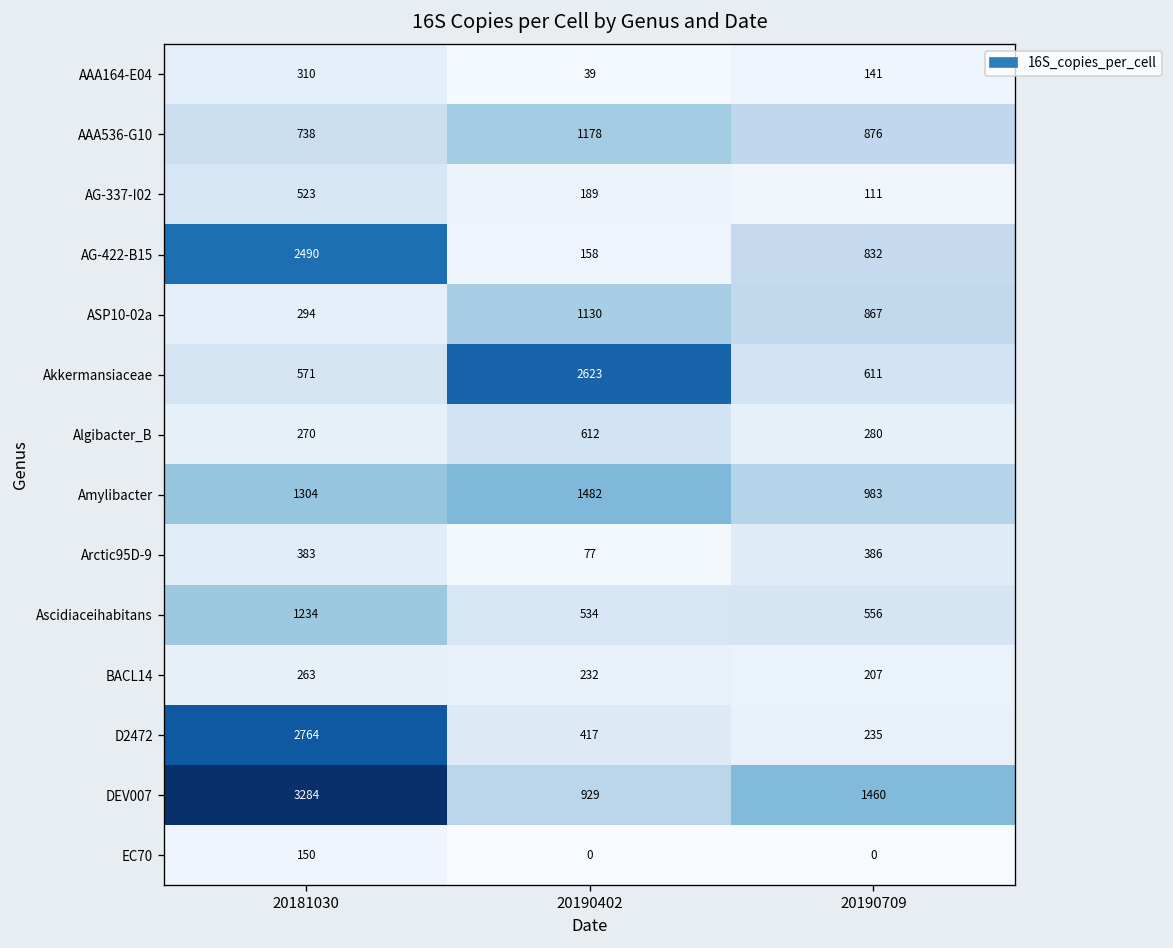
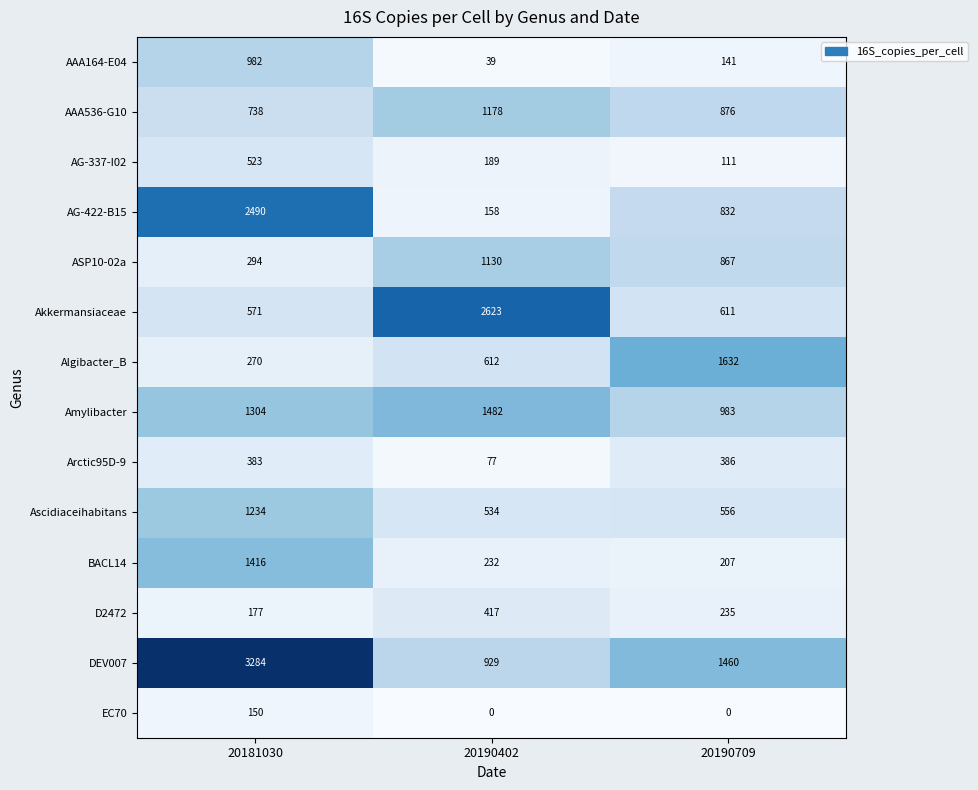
  {
    "AAA164-E04": {
-     "20181030": 310,
+     "20181030": 982,
      "20190402": 39,
      "20190709": 141
    },
    "AAA536-G10": {
      "20181030": 738,
      "20190402": 1178,
      "20190709": 876
    },
    "AG-337-I02": {
      "20181030": 523,
      "20190402": 189,
      "20190709": 111
    },
    "AG-422-B15": {
      "20181030": 2490,
      "20190402": 158,
      "20190709": 832
    },
    "ASP10-02a": {
      "20181030": 294,
      "20190402": 1130,
      "20190709": 867
    },
    "Akkermansiaceae": {
      "20181030": 571,
      "20190402": 2623,
      "20190709": 611
    },
    "Algibacter_B": {
      "20181030": 270,
      "20190402": 612,
-     "20190709": 280
+     "20190709": 1632
    },
    "Amylibacter": {
      "20181030": 1304,
      "20190402": 1482,
      "20190709": 983
    },
    "Arctic95D-9": {
      "20181030": 383,
      "20190402": 77,
      "20190709": 386
    },
    "Ascidiaceihabitans": {
      "20181030": 1234,
      "20190402": 534,
      "20190709": 556
    },
    "BACL14": {
-     "20181030": 263,
+     "20181030": 1416,
      "20190402": 232,
      "20190709": 207
    },
    "D2472": {
-     "20181030": 2764,
+     "20181030": 177,
      "20190402": 417,
      "20190709": 235
    },
    "DEV007": {
      "20181030": 3284,
      "20190402": 929,
      "20190709": 1460
    },
    "EC70": {
      "20181030": 150,
      "20190402": 0,
      "20190709": 0
    }
  }
